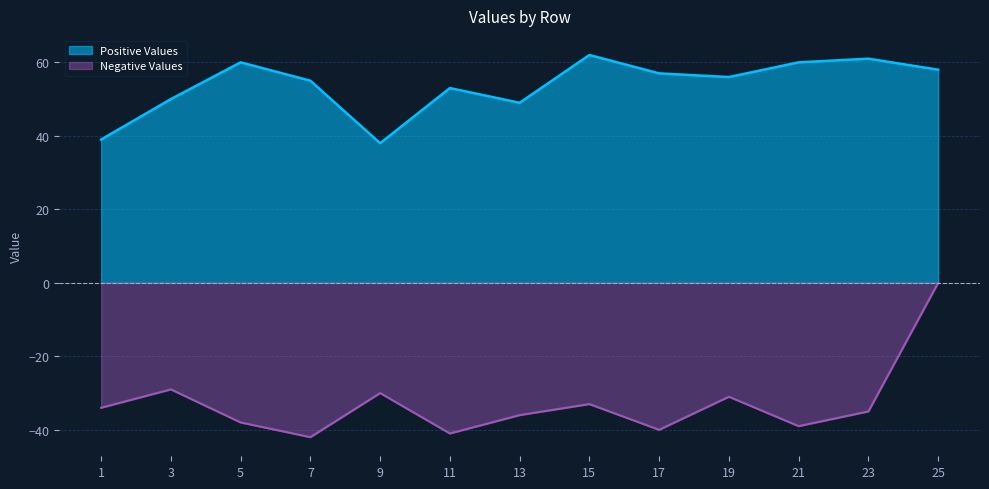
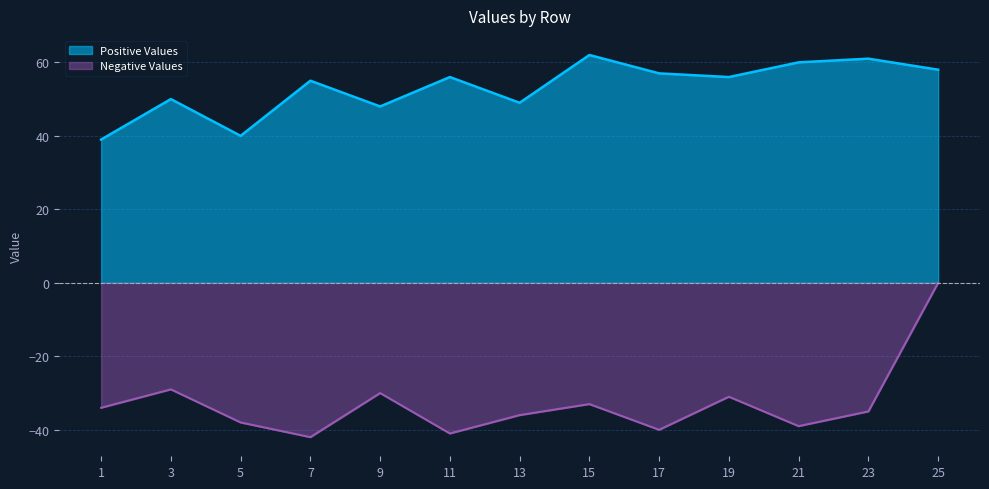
  {
    "Positive Values": {
      "1": 39,
      "3": 50,
-     "5": 60,
+     "5": 40,
      "7": 55,
-     "9": 38,
-     "11": 53,
+     "9": 48,
+     "11": 56,
      "13": 49,
      "15": 62,
      "17": 57,
      "19": 56,
      "21": 60,
      "23": 61,
      "25": 58
    }
  }
